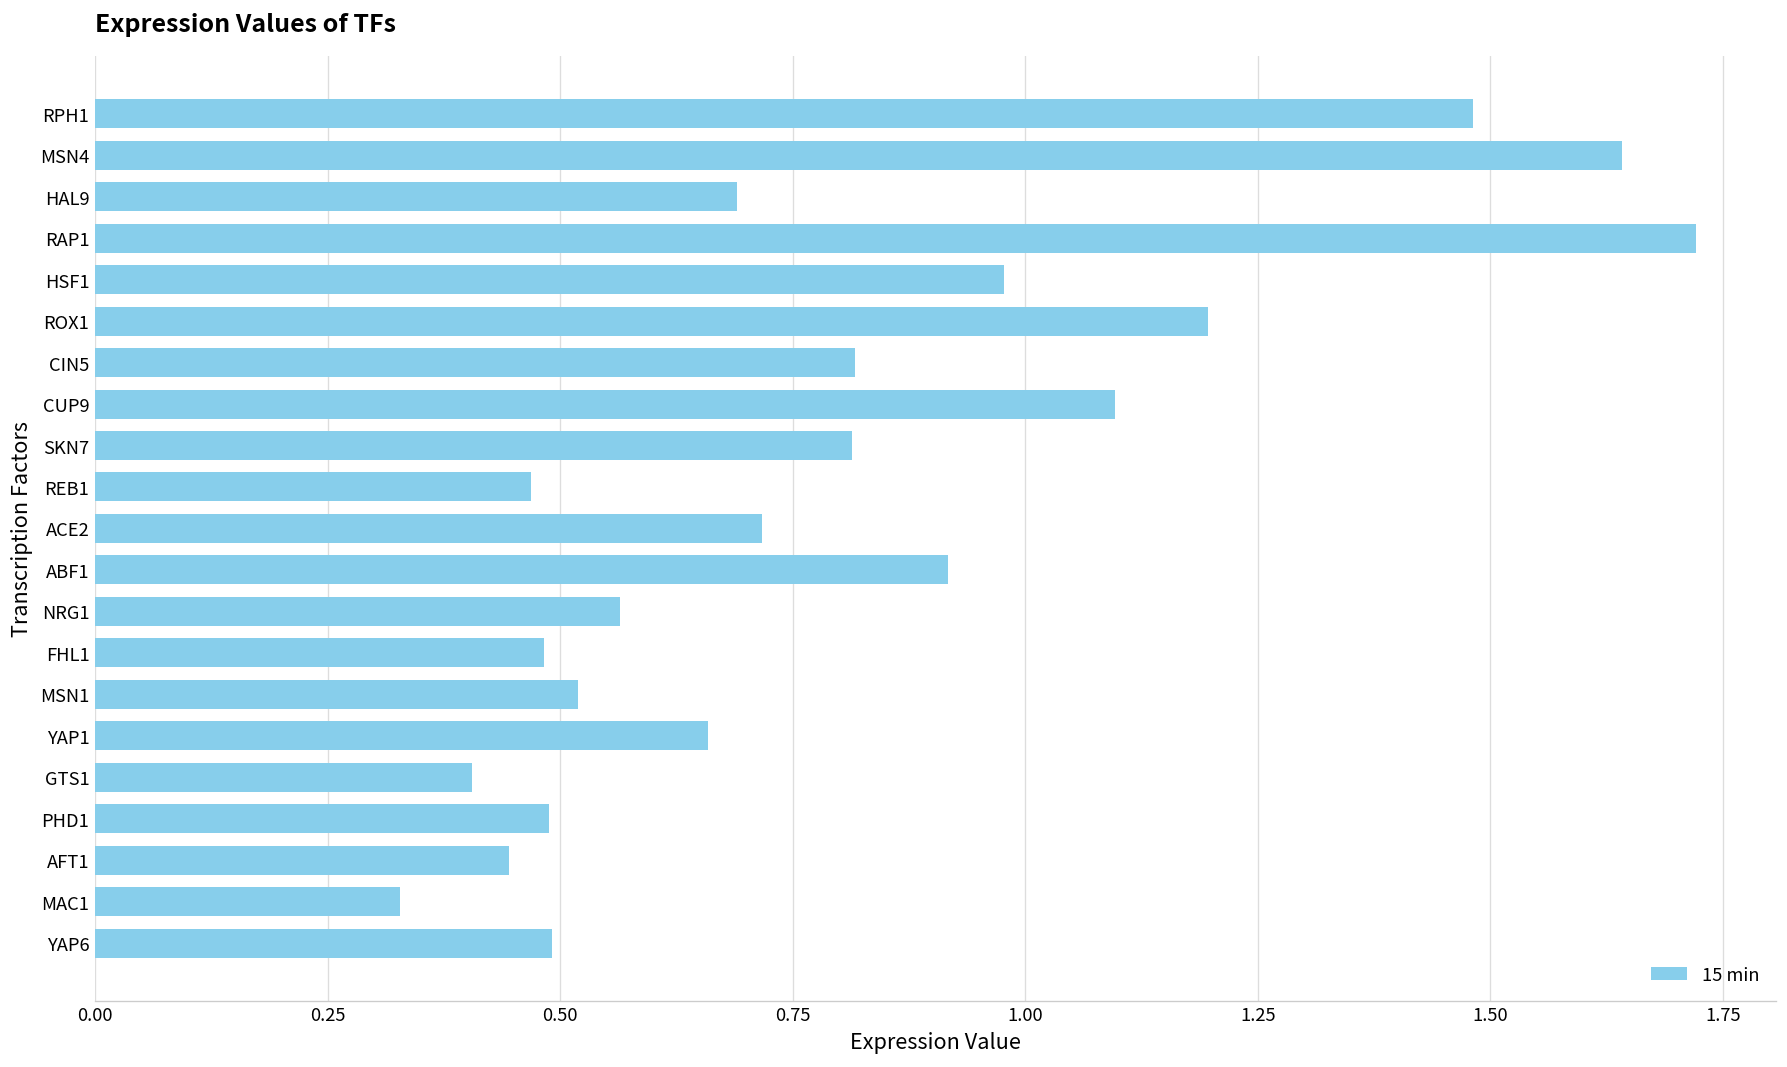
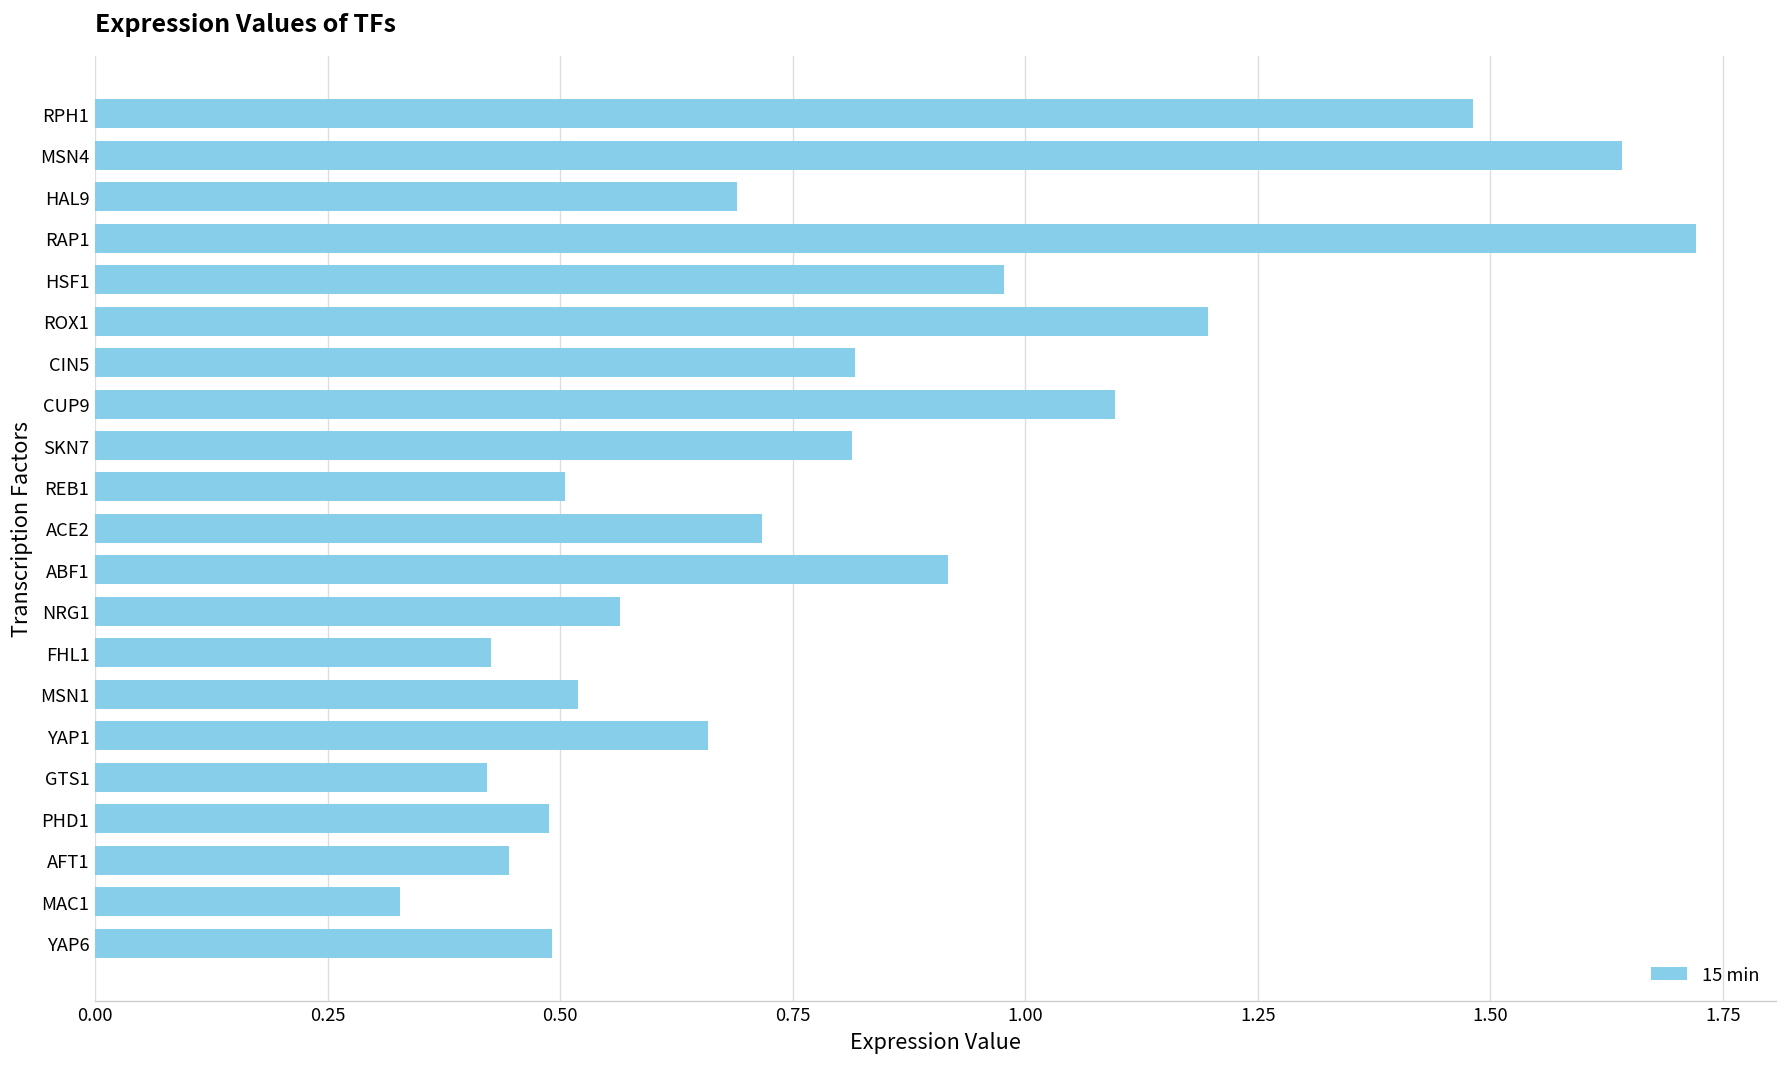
  {
    "RPH1": 1.48,
    "MSN4": 1.64,
    "HAL9": 0.69,
    "RAP1": 1.72,
    "HSF1": 0.98,
    "ROX1": 1.20,
    "CIN5": 0.82,
    "CUP9": 1.10,
    "SKN7": 0.81,
-   "REB1": 0.47,
+   "REB1": 0.50,
    "ACE2": 0.72,
    "ABF1": 0.92,
    "NRG1": 0.56,
-   "FHL1": 0.48,
+   "FHL1": 0.43,
    "MSN1": 0.52,
    "YAP1": 0.66,
-   "GTS1": 0.40,
+   "GTS1": 0.42,
    "PHD1": 0.49,
    "AFT1": 0.44,
    "MAC1": 0.33,
    "YAP6": 0.49
  }
